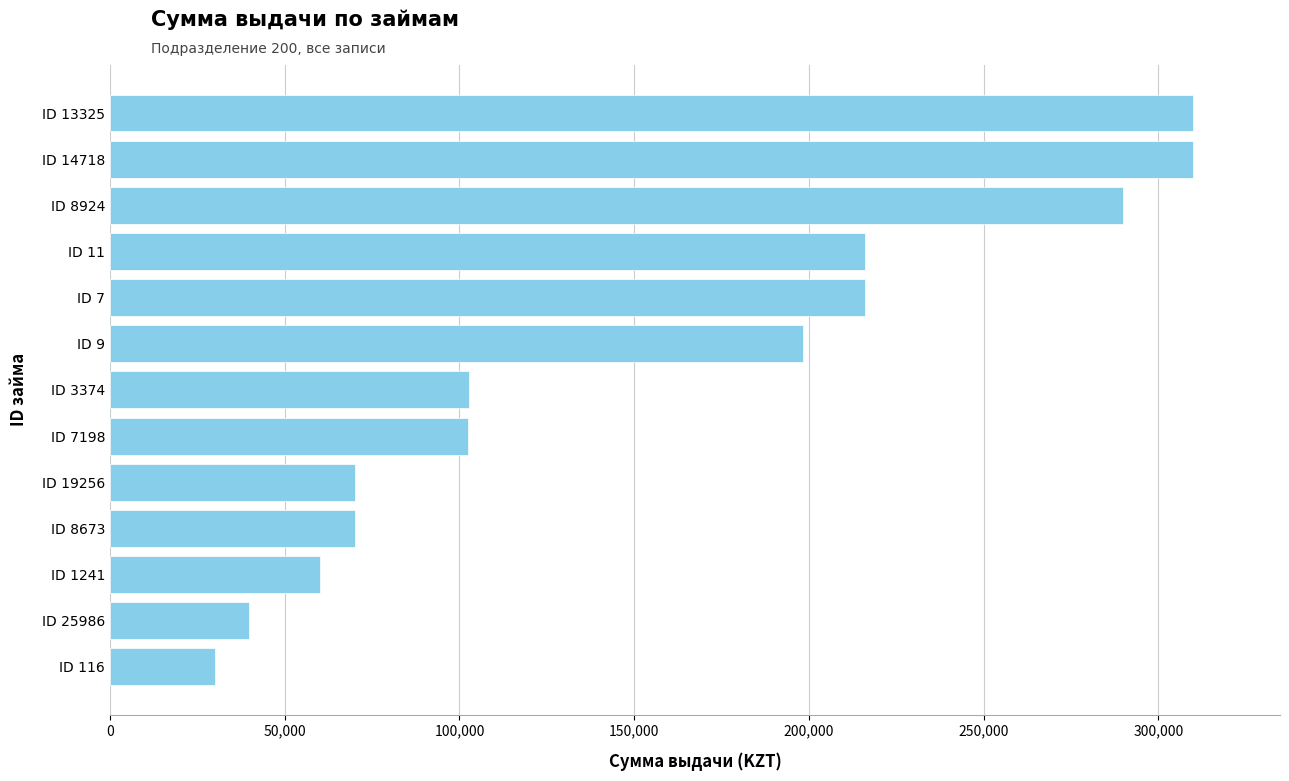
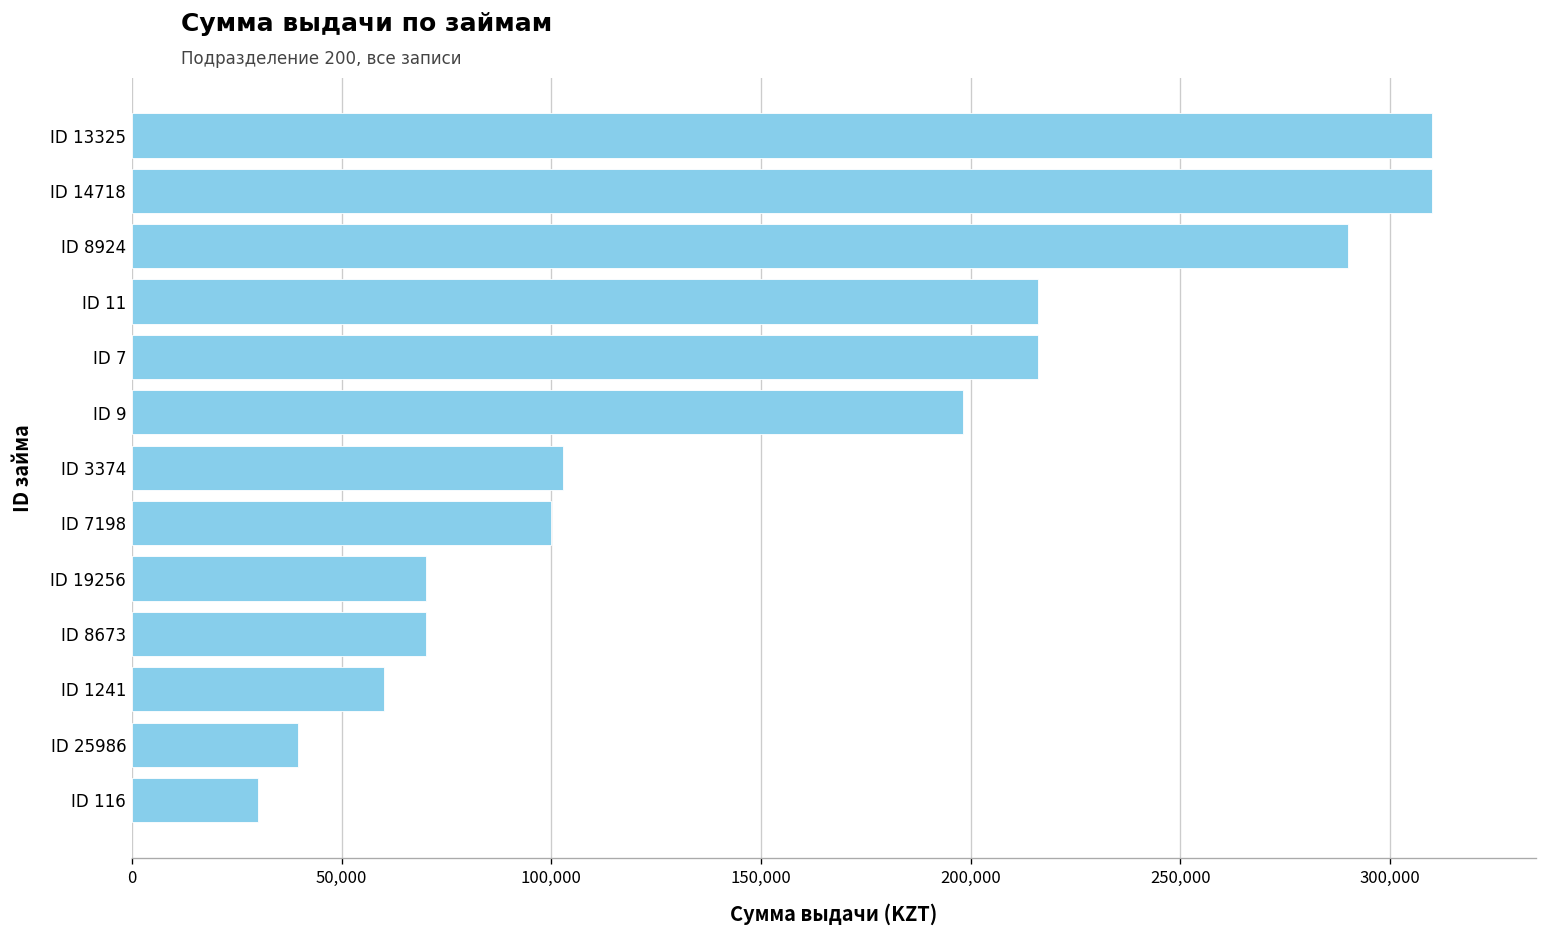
  {
    "ID 13325": "310,000",
    "ID 14718": "310,000",
    "ID 8924": "290,000",
    "ID 11": "216,000",
    "ID 7": "216,000",
    "ID 9": "198,000",
    "ID 3374": "103,000",
-   "ID 7198": "102,000",
+   "ID 7198": "100,000",
    "ID 19256": "70,000",
    "ID 8673": "70,000",
    "ID 1241": "60,000",
    "ID 25986": "40,000",
    "ID 116": "30,000"
  }
